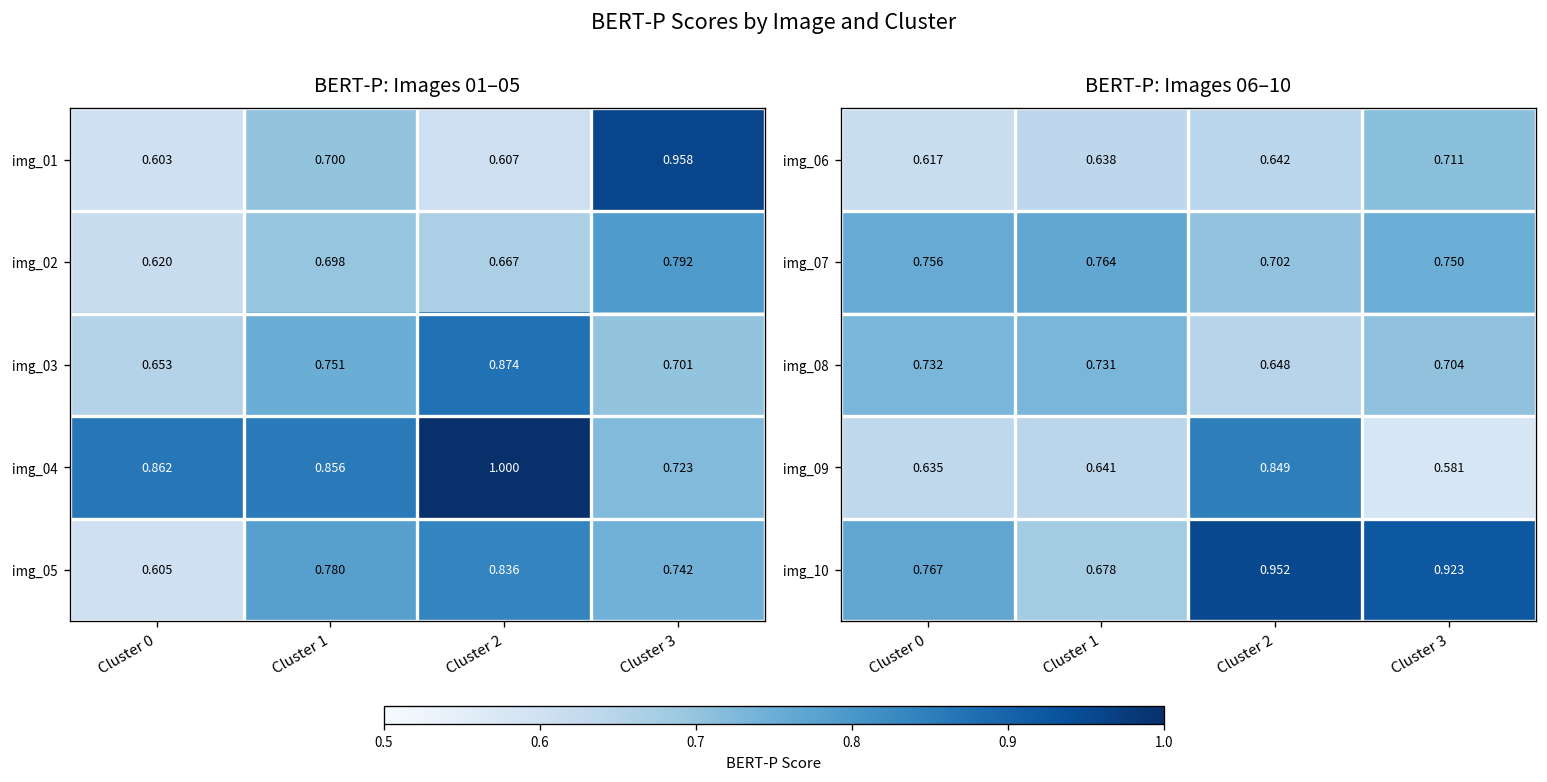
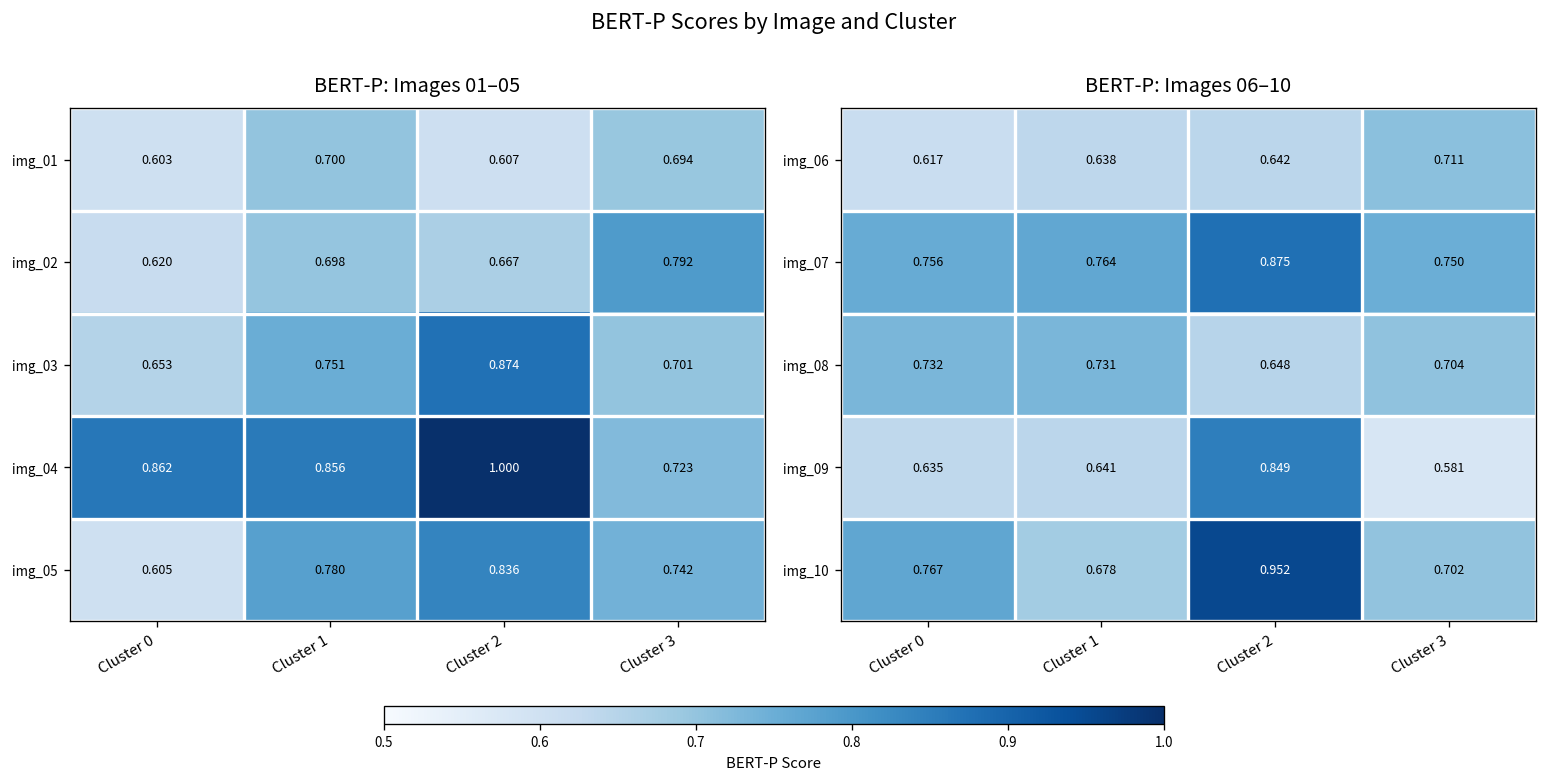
  {
    "BERT-P: Images 01–05": {
      "img_01": {
        "Cluster 0": 0.603,
        "Cluster 1": 0.700,
        "Cluster 2": 0.607,
-       "Cluster 3": 0.958
+       "Cluster 3": 0.694
      },
      "img_02": {
        "Cluster 0": 0.620,
        "Cluster 1": 0.698,
        "Cluster 2": 0.667,
        "Cluster 3": 0.792
      },
      "img_03": {
        "Cluster 0": 0.653,
        "Cluster 1": 0.751,
        "Cluster 2": 0.874,
        "Cluster 3": 0.701
      },
      "img_04": {
        "Cluster 0": 0.862,
        "Cluster 1": 0.856,
        "Cluster 2": 1.000,
        "Cluster 3": 0.723
      },
      "img_05": {
        "Cluster 0": 0.605,
        "Cluster 1": 0.780,
        "Cluster 2": 0.836,
        "Cluster 3": 0.742
      }
    },
    "BERT-P: Images 06–10": {
      "img_06": {
        "Cluster 0": 0.617,
        "Cluster 1": 0.638,
        "Cluster 2": 0.642,
        "Cluster 3": 0.711
      },
      "img_07": {
        "Cluster 0": 0.756,
        "Cluster 1": 0.764,
-       "Cluster 2": 0.702,
+       "Cluster 2": 0.875,
        "Cluster 3": 0.750
      },
      "img_08": {
        "Cluster 0": 0.732,
        "Cluster 1": 0.731,
        "Cluster 2": 0.648,
        "Cluster 3": 0.704
      },
      "img_09": {
        "Cluster 0": 0.635,
        "Cluster 1": 0.641,
        "Cluster 2": 0.849,
        "Cluster 3": 0.581
      },
      "img_10": {
        "Cluster 0": 0.767,
        "Cluster 1": 0.678,
        "Cluster 2": 0.952,
-       "Cluster 3": 0.923
+       "Cluster 3": 0.702
      }
    }
  }
